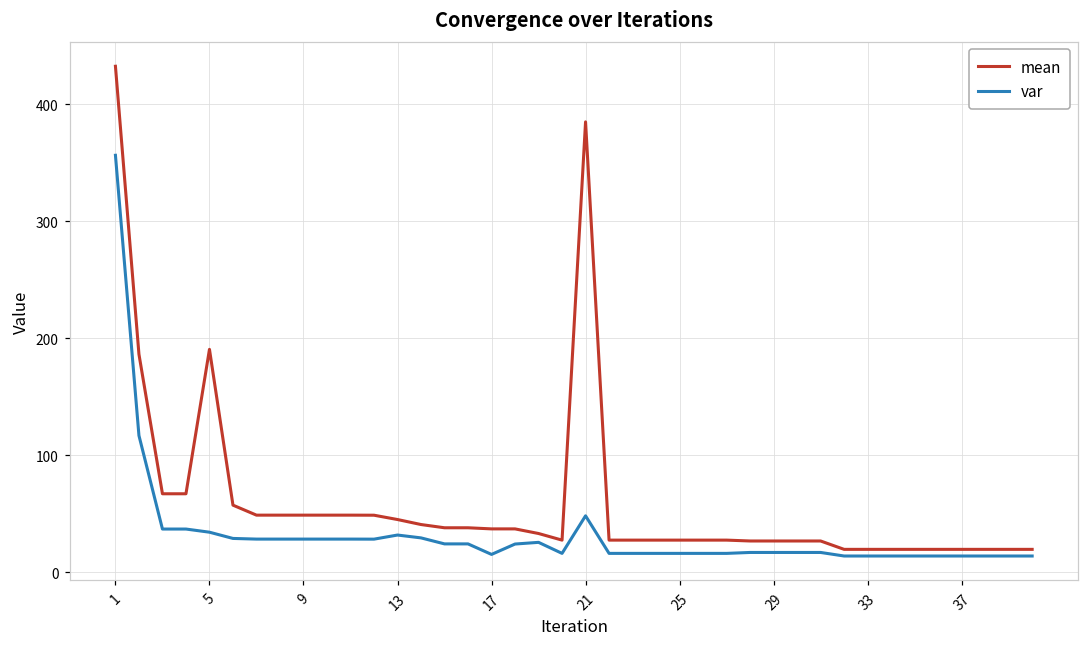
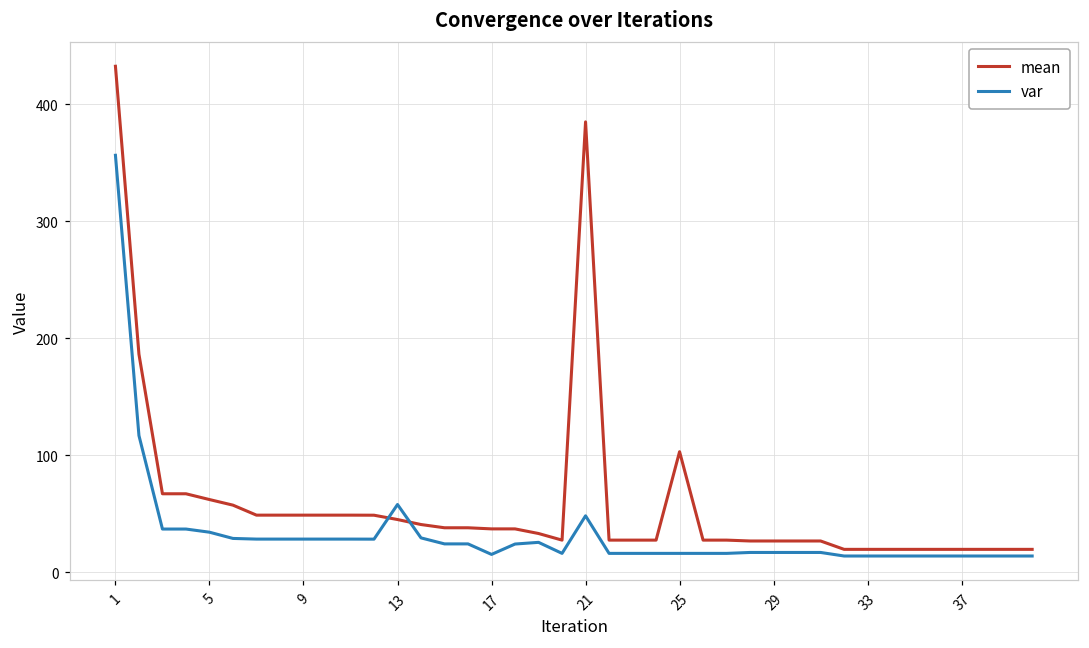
  {
    "mean": {
      "1": 433,
-     "5": 191,
+     "5": 62,
      "9": 49,
      "13": 45,
      "17": 37,
      "21": 385,
-     "25": 28,
+     "25": 103,
      "29": 27,
      "33": 20,
      "37": 20
    },
    "var": {
      "1": 357,
      "5": 34,
      "9": 28,
-     "13": 32,
+     "13": 58,
      "17": 15,
      "21": 48,
      "25": 16,
      "29": 17,
      "33": 14,
      "37": 14
    }
  }
